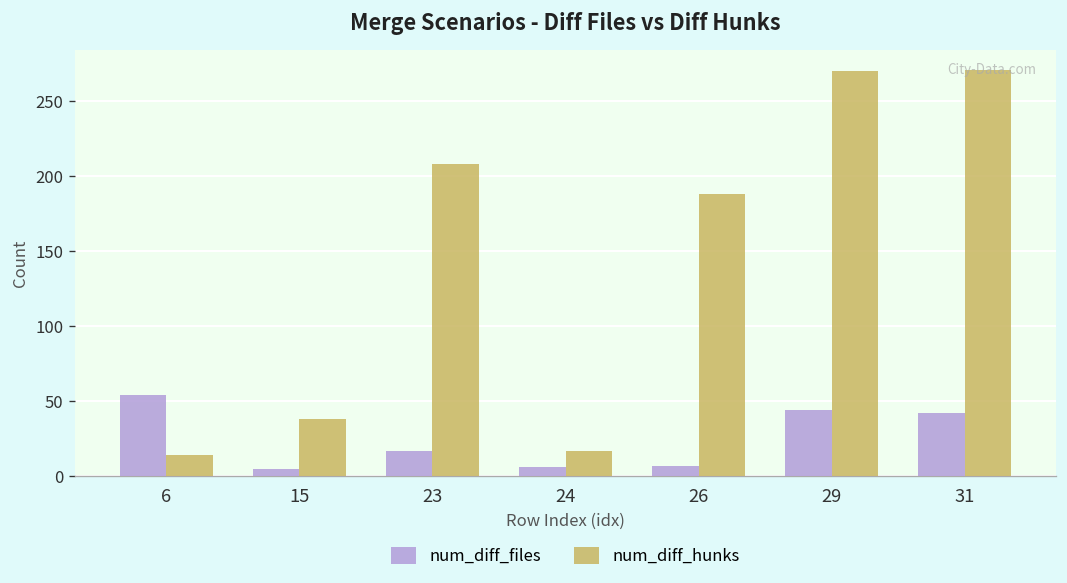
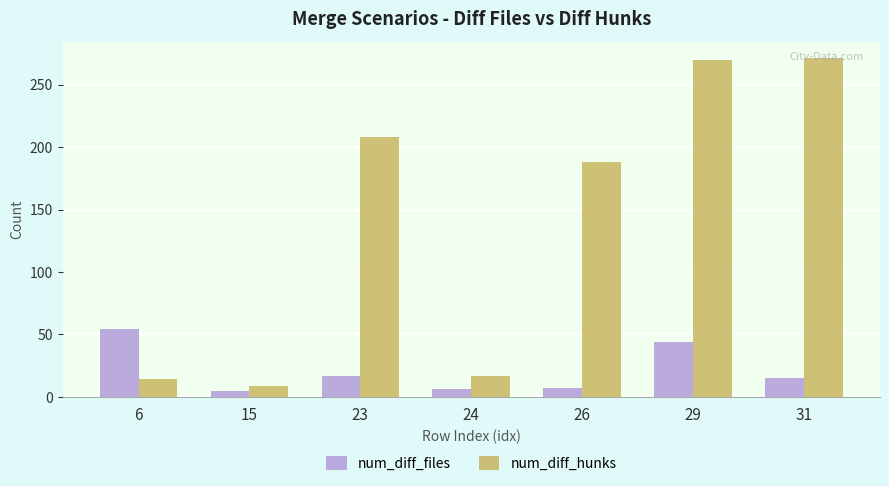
  {
    "num_diff_files": {
      "6": 54,
      "15": 5,
      "23": 17,
      "24": 6,
      "26": 7,
      "29": 44,
-     "31": 42
+     "31": 15
    },
    "num_diff_hunks": {
      "6": 14,
-     "15": 38,
+     "15": 9,
      "23": 208,
      "24": 17,
      "26": 188,
      "29": 270,
      "31": 271
    }
  }
